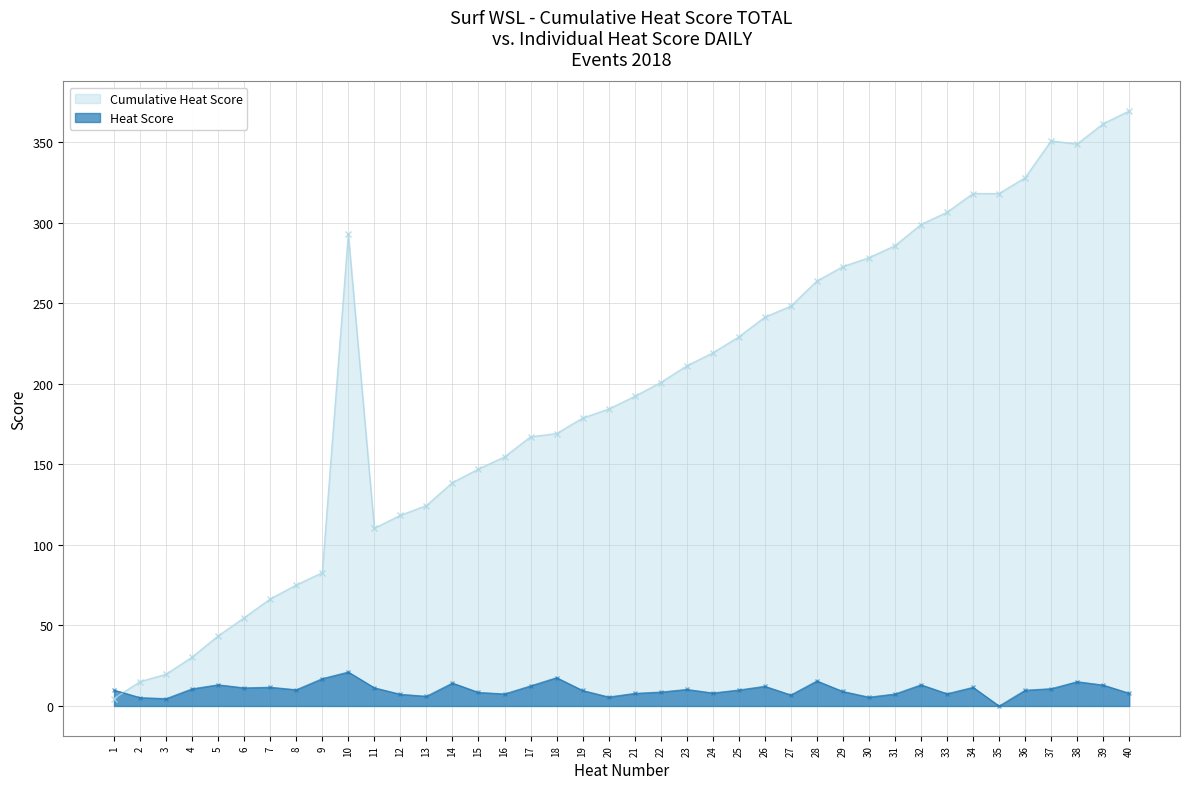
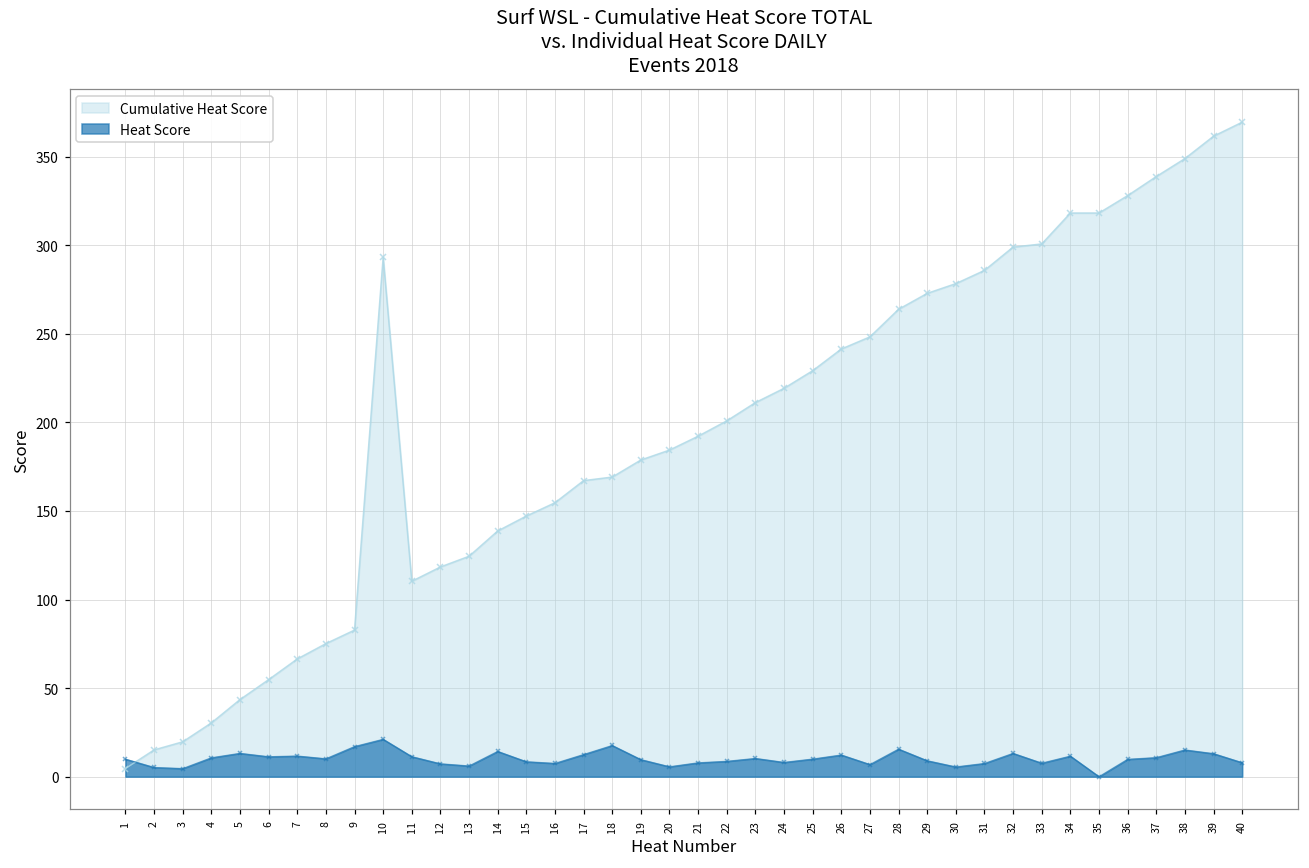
  {
    "Cumulative Heat Score": {
      "1": 5,
      "2": 15,
      "3": 20,
      "4": 30,
      "5": 44,
      "6": 55,
      "7": 66,
      "8": 75,
      "9": 83,
      "10": 293,
      "11": 110,
      "12": 118,
      "13": 124,
      "14": 139,
      "15": 147,
      "16": 155,
      "17": 167,
      "18": 169,
      "19": 179,
      "20": 184,
      "21": 192,
      "22": 201,
      "23": 211,
      "24": 219,
      "25": 229,
      "26": 241,
      "27": 248,
      "28": 264,
      "29": 273,
      "30": 278,
      "31": 286,
      "32": 299,
-     "33": 307,
+     "33": 301,
      "34": 318,
      "35": 318,
      "36": 328,
-     "37": 351,
+     "37": 339,
      "38": 349,
      "39": 362,
      "40": 369
    },
    "Heat Score": {
      "1": 10,
      "2": 5,
      "3": 5,
      "4": 11,
      "5": 13,
      "6": 11,
      "7": 12,
      "8": 10,
      "9": 17,
      "10": 21,
      "11": 11,
      "12": 7,
      "13": 6,
      "14": 14,
      "15": 8,
      "16": 8,
      "17": 13,
      "18": 18,
      "19": 10,
      "20": 6,
      "21": 8,
      "22": 9,
      "23": 10,
      "24": 8,
      "25": 10,
      "26": 12,
      "27": 7,
      "28": 16,
      "29": 9,
      "30": 6,
      "31": 7,
      "32": 13,
      "33": 8,
      "34": 12,
      "35": 0,
      "36": 10,
      "37": 11,
      "38": 15,
      "39": 13,
      "40": 8
    }
  }
